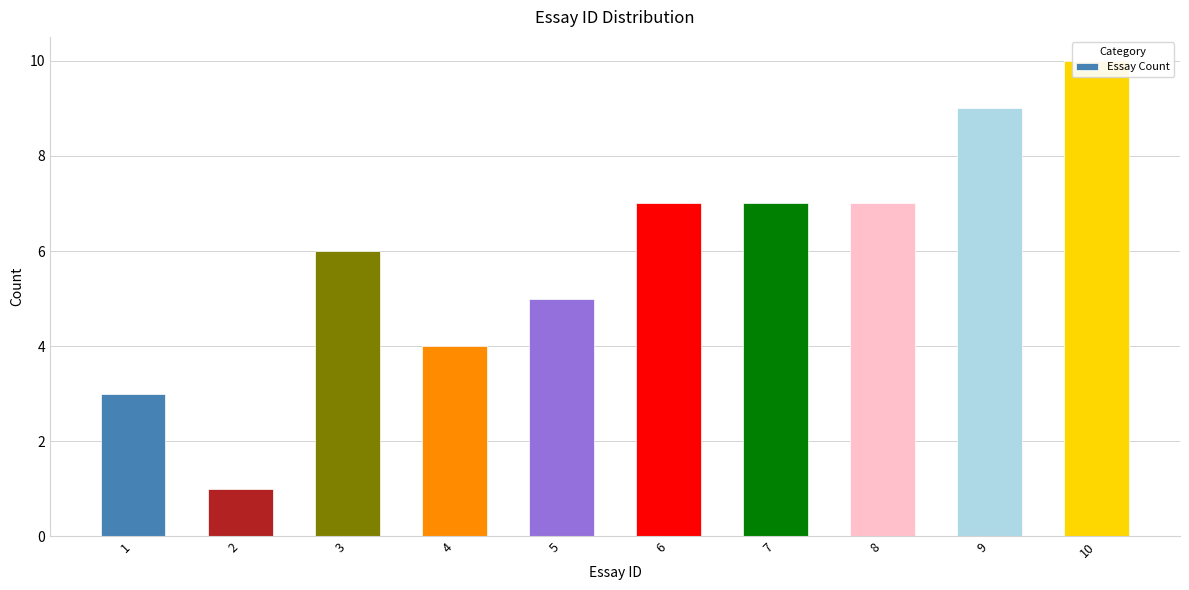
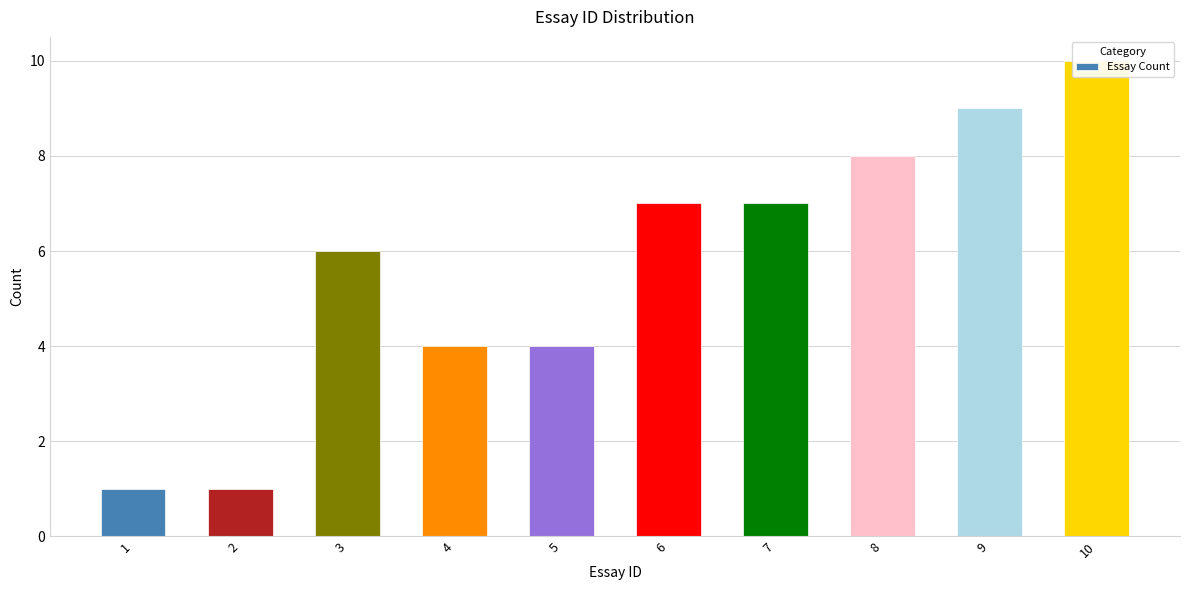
  {
-   "1": 3,
+   "1": 1,
    "2": 1,
    "3": 6,
    "4": 4,
-   "5": 5,
+   "5": 4,
    "6": 7,
    "7": 7,
-   "8": 7,
+   "8": 8,
    "9": 9
  }
